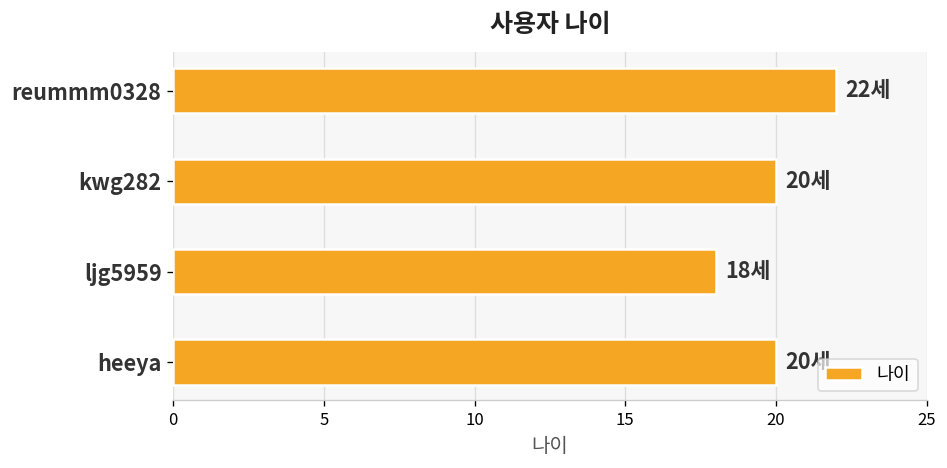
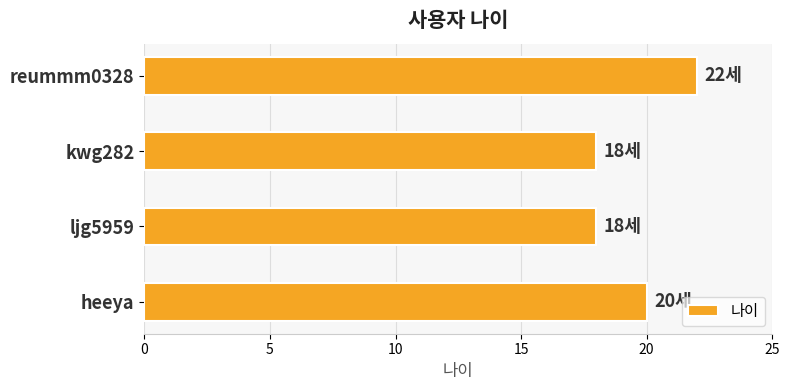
  {
    "reummm0328": "22세",
-   "kwg282": "20세",
+   "kwg282": "18세",
    "ljg5959": "18세"
  }
